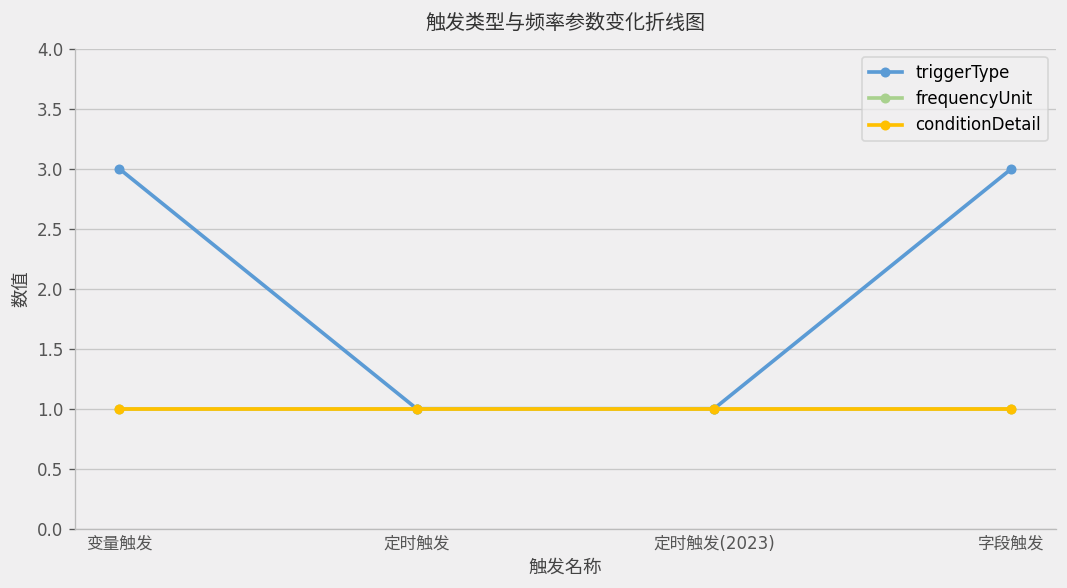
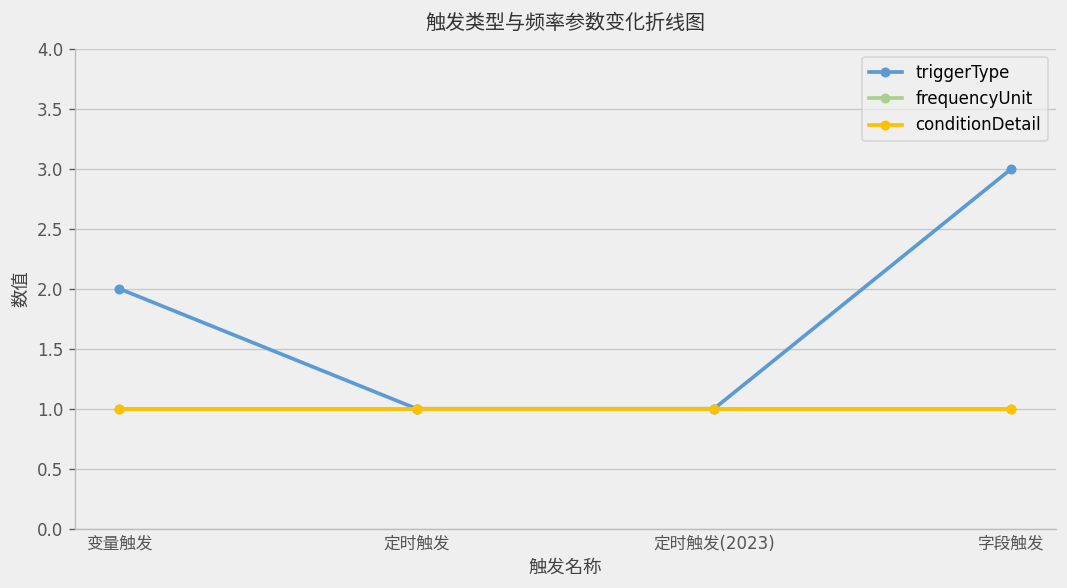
  {
    "triggerType": {
-     "变量触发": 3,
+     "变量触发": 2,
      "字段触发": 3
    },
    "conditionDetail": {
      "变量触发": 1,
      "字段触发": 1
    }
  }
